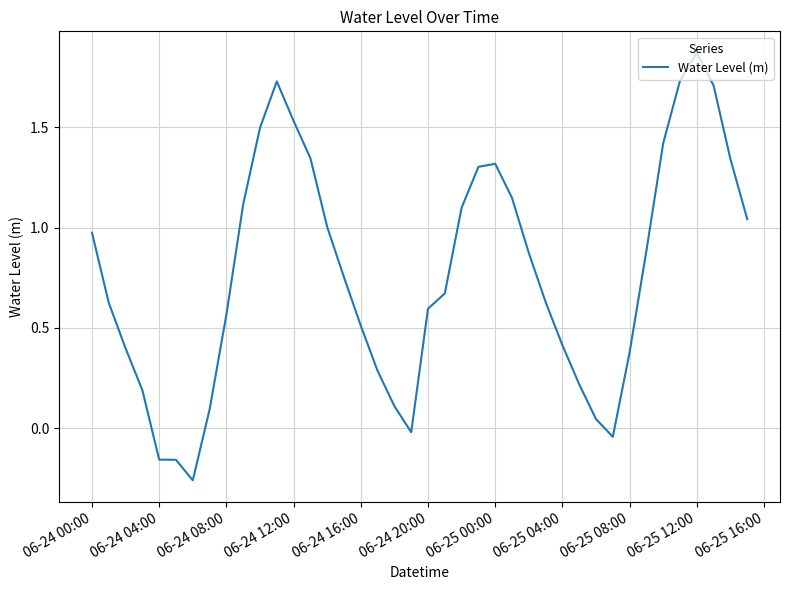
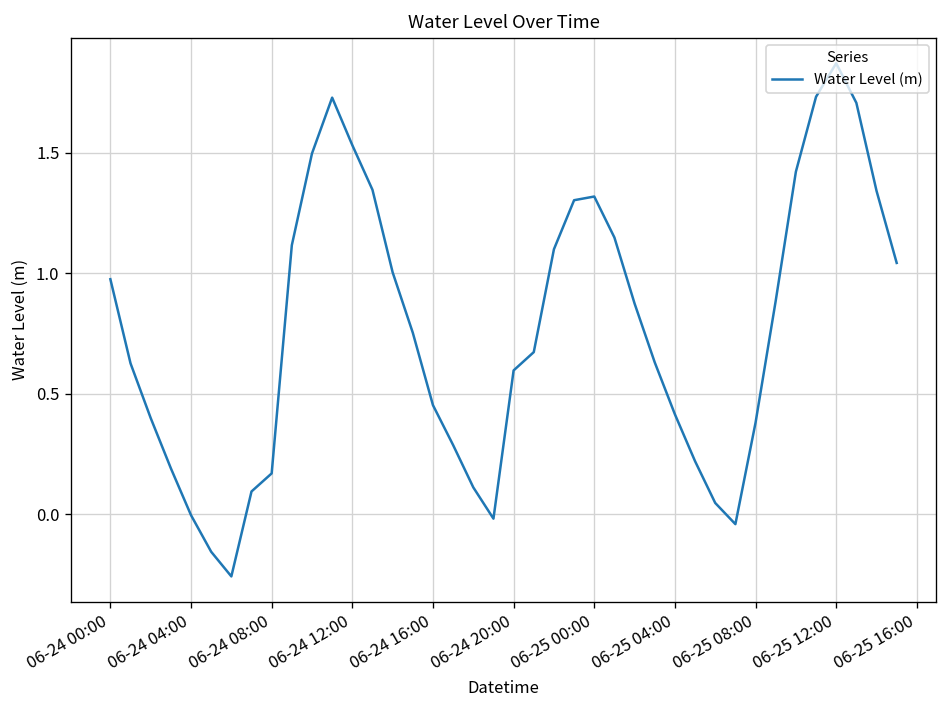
  {
    "06-24 00:00": 0.97,
-   "06-24 04:00": -0.16,
-   "06-24 08:00": 0.57,
+   "06-24 04:00": 0.00,
+   "06-24 08:00": 0.17,
    "06-24 12:00": 1.53,
-   "06-24 16:00": 0.51,
+   "06-24 16:00": 0.45,
    "06-24 20:00": 0.60,
    "06-25 00:00": 1.32,
    "06-25 04:00": 0.41,
    "06-25 08:00": 0.38
  }
